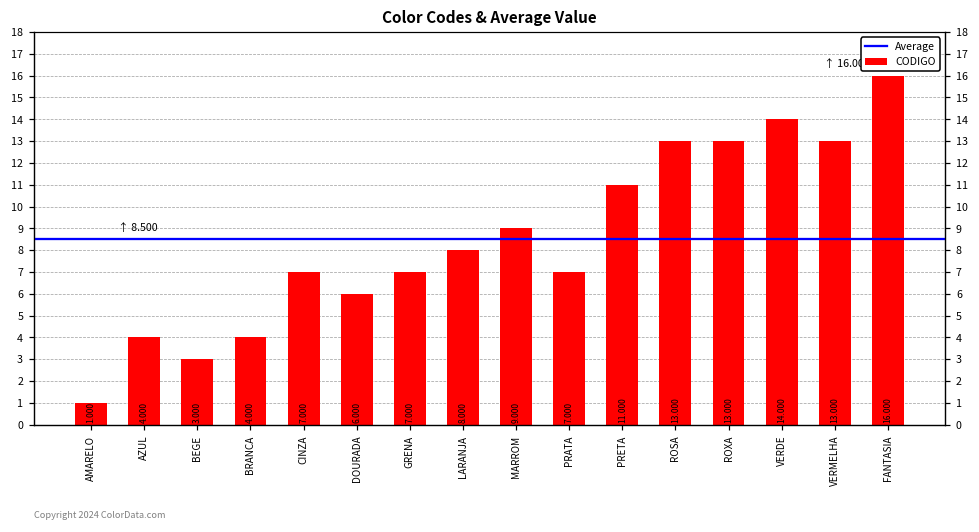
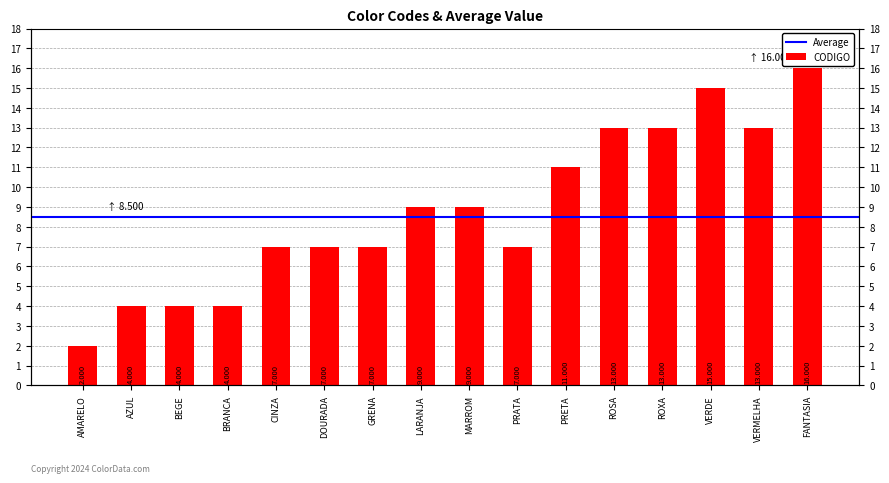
  {
-   "AMARELO": 1.000,
+   "AMARELO": 2.000,
    "AZUL": 4.000,
-   "BEGE": 3.000,
+   "BEGE": 4.000,
    "BRANCA": 4.000,
    "CINZA": 7.000,
-   "DOURADA": 6.000,
+   "DOURADA": 7.000,
    "GRENA": 7.000,
-   "LARANJA": 8.000,
+   "LARANJA": 9.000,
    "MARROM": 9.000,
    "PRATA": 7.000,
    "PRETA": 11.000,
    "ROSA": 13.000,
    "ROXA": 13.000,
-   "VERDE": 14.000,
+   "VERDE": 15.000,
    "VERMELHA": 13.000,
    "FANTASIA": 16.000
  }
